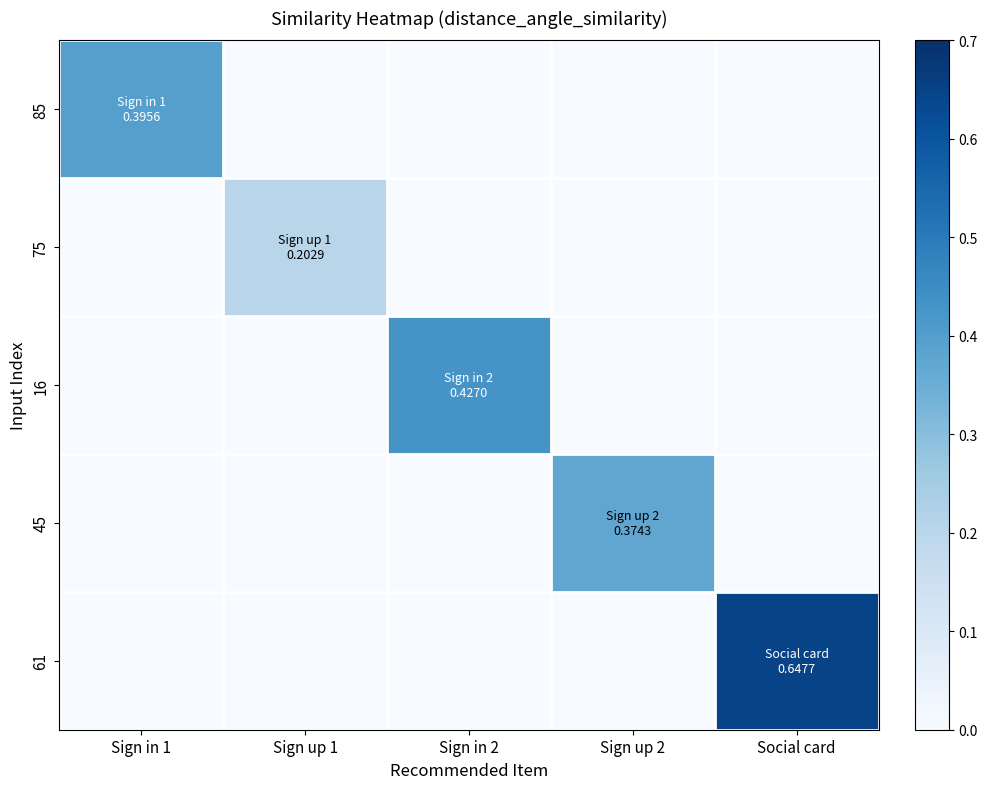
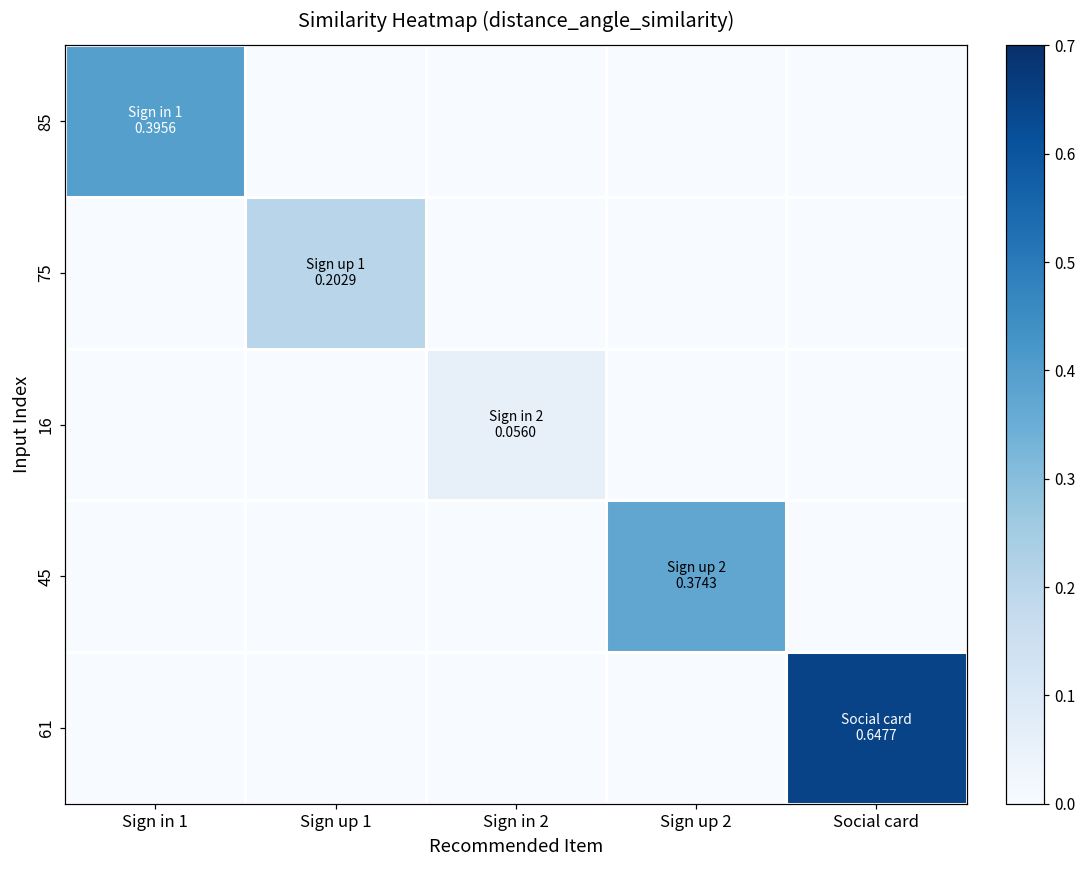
  {
    "16": {
-     "Sign in 2": 0.4270
+     "Sign in 2": 0.0560
    },
    "61": {
      "Social card": 0.6477
    }
  }
